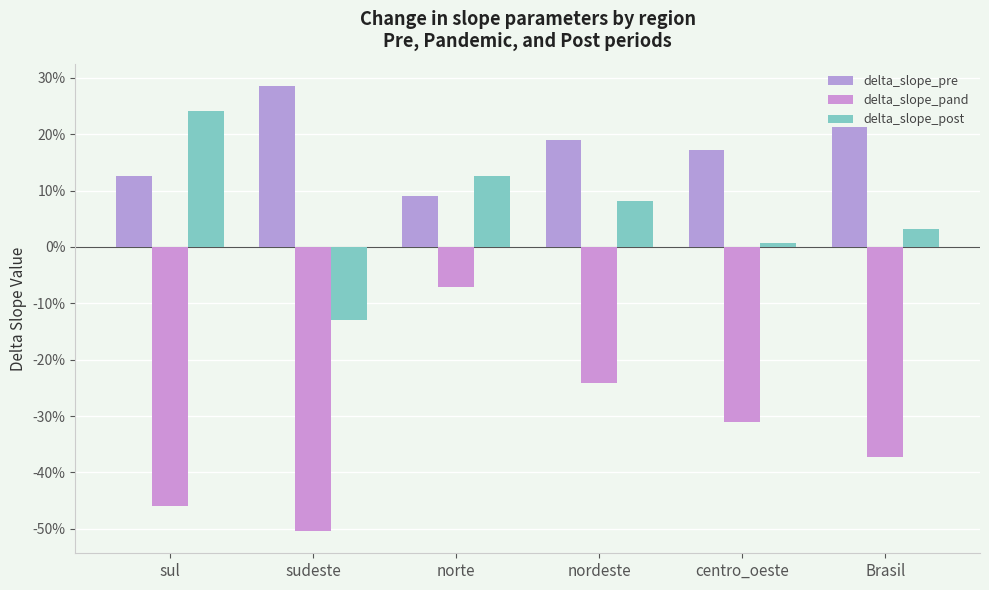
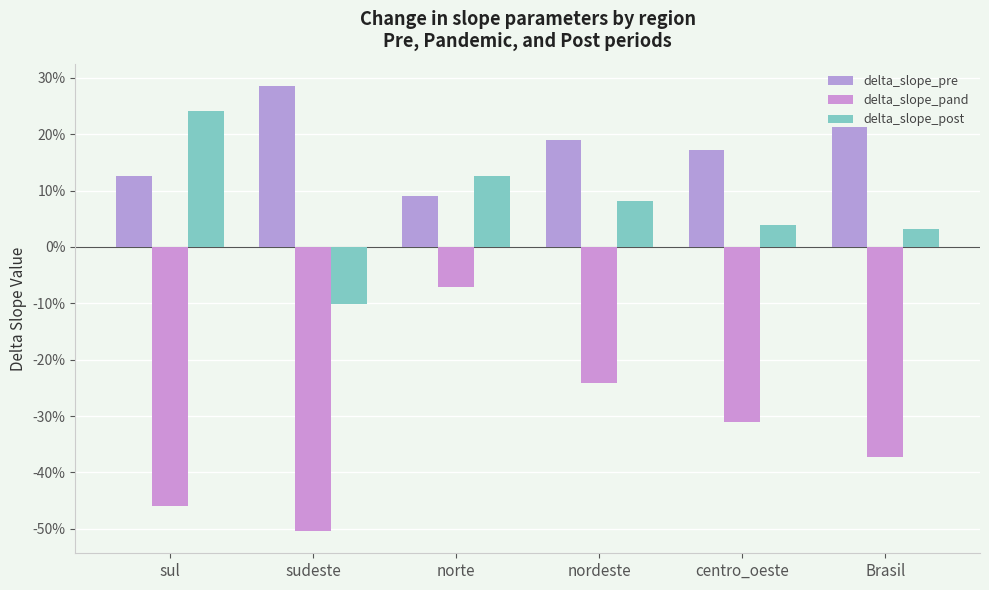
  {
    "delta_slope_post": {
      "sul": "24%",
-     "sudeste": "-13%",
+     "sudeste": "-10%",
      "norte": "13%",
      "nordeste": "8%",
-     "centro_oeste": "1%",
+     "centro_oeste": "4%",
      "Brasil": "3%"
    }
  }
